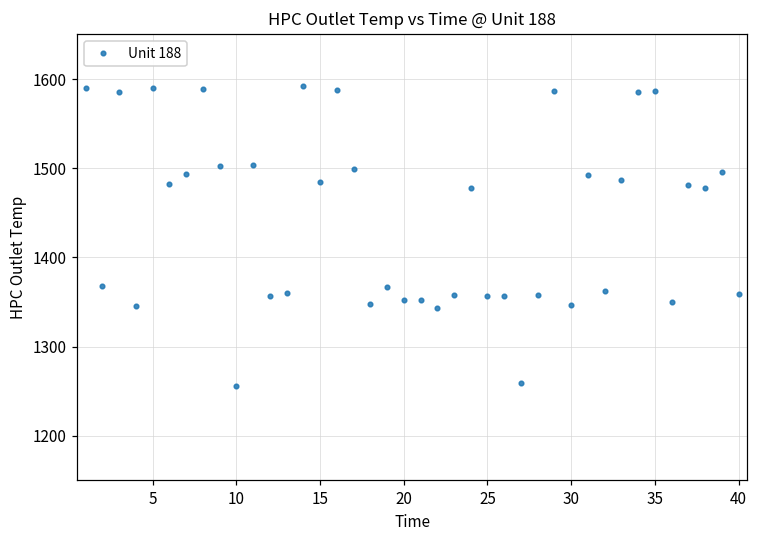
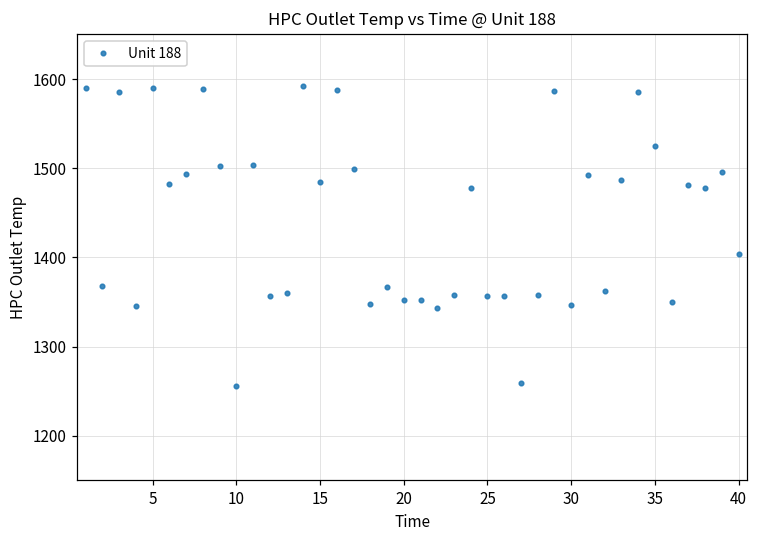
  {
    "5": 1590,
    "10": 1260,
    "15": 1480,
    "20": 1350,
    "25": 1360,
    "30": 1350,
-   "35": 1590,
-   "40": 1360
+   "35": 1530,
+   "40": 1400
  }
